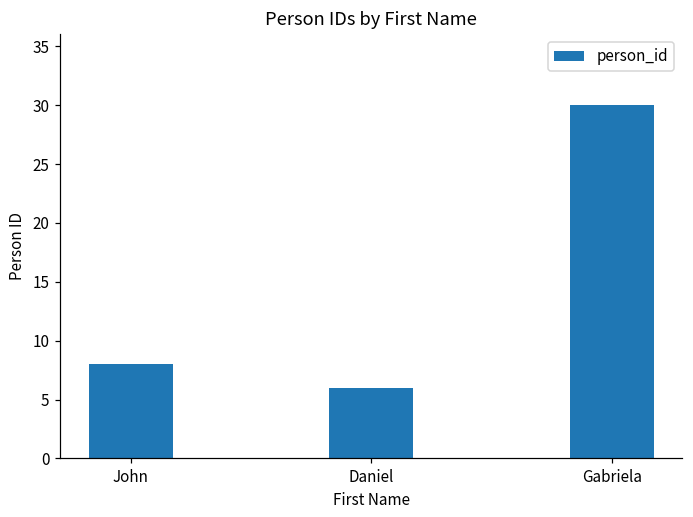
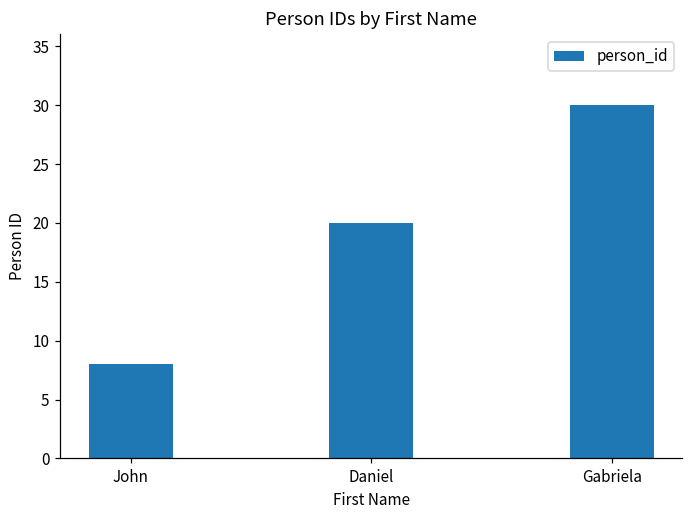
  {
    "John": 8,
-   "Daniel": 6,
+   "Daniel": 20,
    "Gabriela": 30
  }
